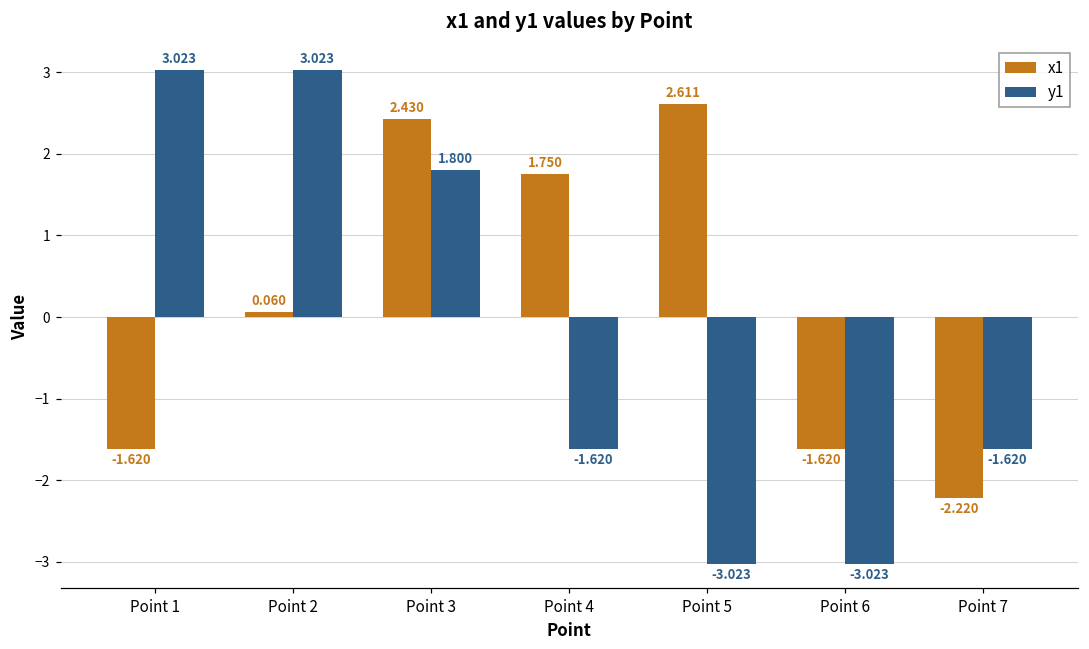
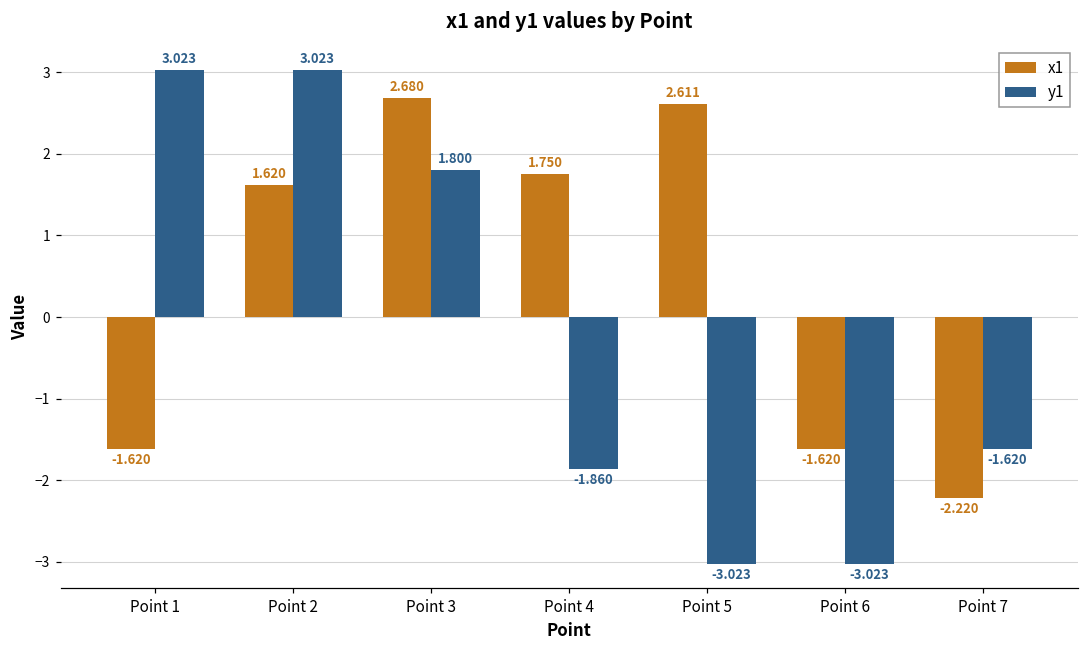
  {
    "x1": {
      "Point 1": -1.620,
-     "Point 2": 0.060,
-     "Point 3": 2.430,
+     "Point 2": 1.620,
+     "Point 3": 2.680,
      "Point 4": 1.750,
      "Point 5": 2.611,
      "Point 6": -1.620,
      "Point 7": -2.220
    },
    "y1": {
      "Point 1": 3.023,
      "Point 2": 3.023,
      "Point 3": 1.800,
-     "Point 4": -1.620,
+     "Point 4": -1.860,
      "Point 5": -3.023,
      "Point 6": -3.023,
      "Point 7": -1.620
    }
  }
